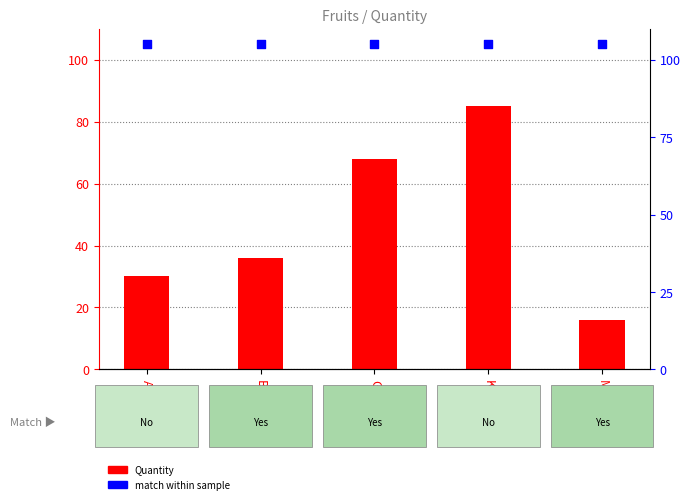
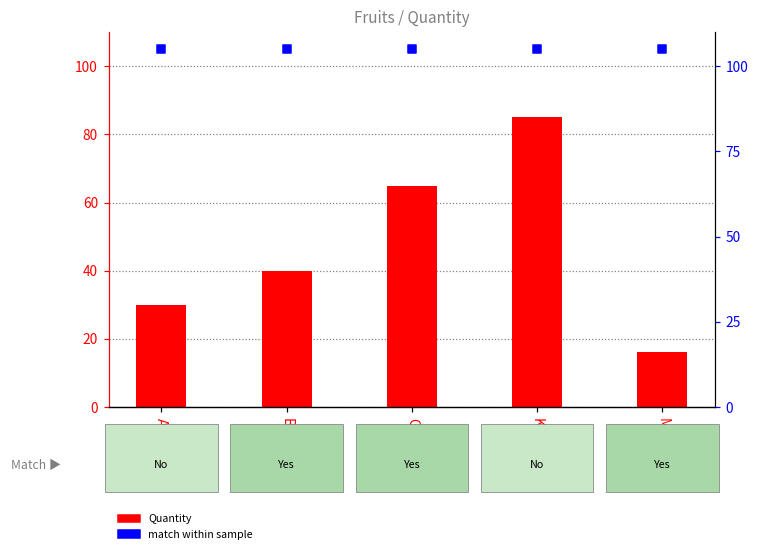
  {
    "Quantity": {
      "Apple": 30,
-     "Bannana": 36,
-     "Guava": 68,
+     "Bannana": 40,
+     "Guava": 65,
      "Kiwi": 85,
      "Mango": 16
    }
  }
